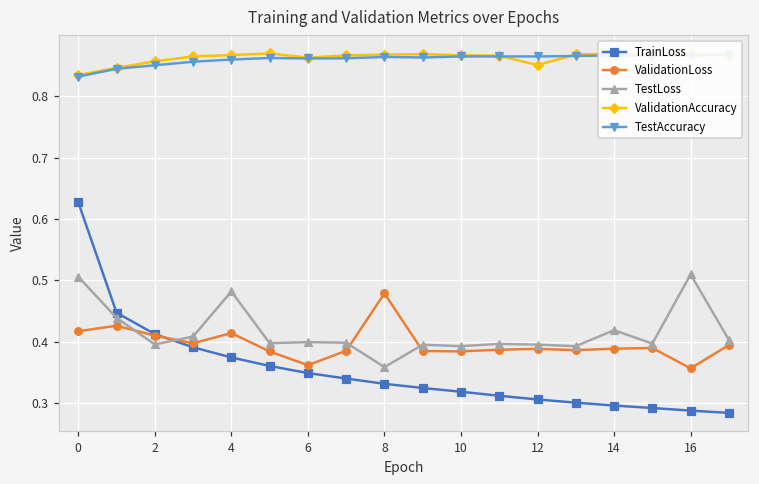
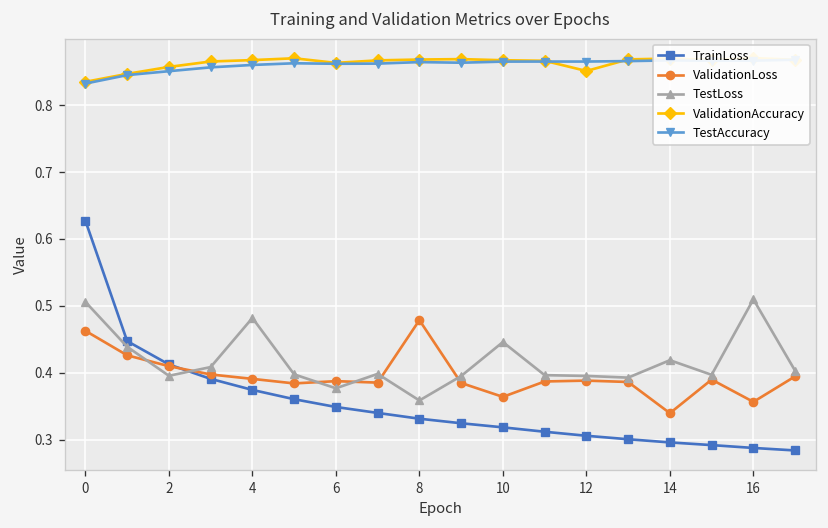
  {
    "ValidationLoss": {
-     "0": 0.42,
-     "4": 0.41,
-     "6": 0.36,
+     "0": 0.46,
+     "4": 0.39,
+     "6": 0.39,
      "8": 0.48,
-     "10": 0.38,
+     "10": 0.36,
      "12": 0.39,
-     "14": 0.39,
+     "14": 0.34,
      "16": 0.36
    },
    "TestLoss": {
      "0": 0.51,
      "2": 0.40,
      "4": 0.48,
-     "6": 0.40,
+     "6": 0.38,
      "8": 0.36,
-     "10": 0.39,
+     "10": 0.45,
      "12": 0.40,
      "14": 0.42,
      "16": 0.51
    },
    "ValidationAccuracy": {
      "2": 0.86,
      "4": 0.87,
      "12": 0.85
    }
  }
